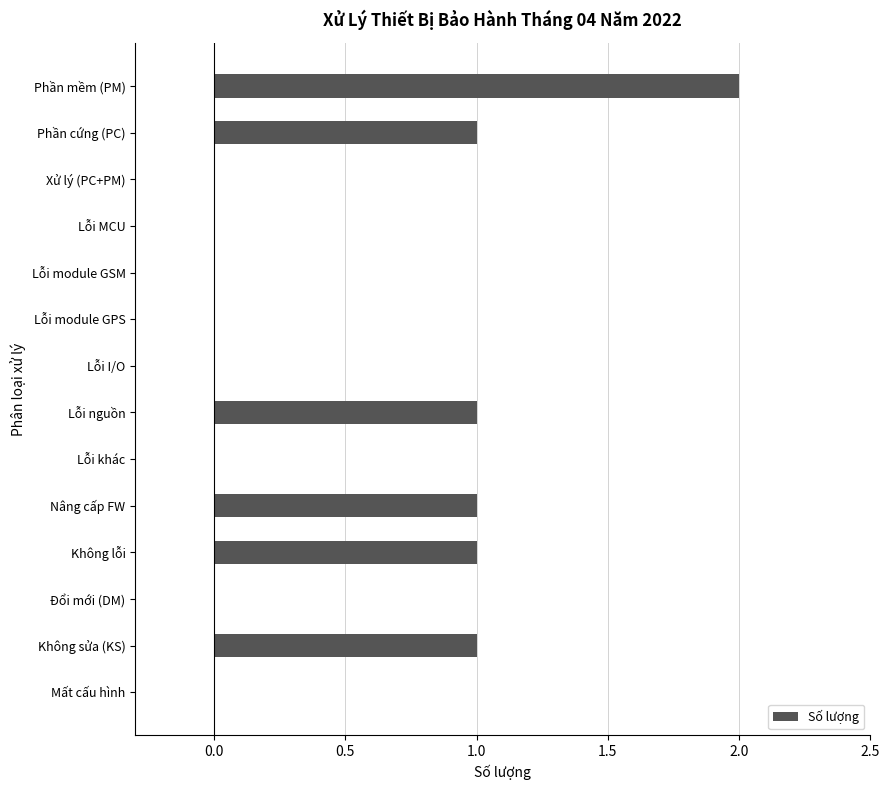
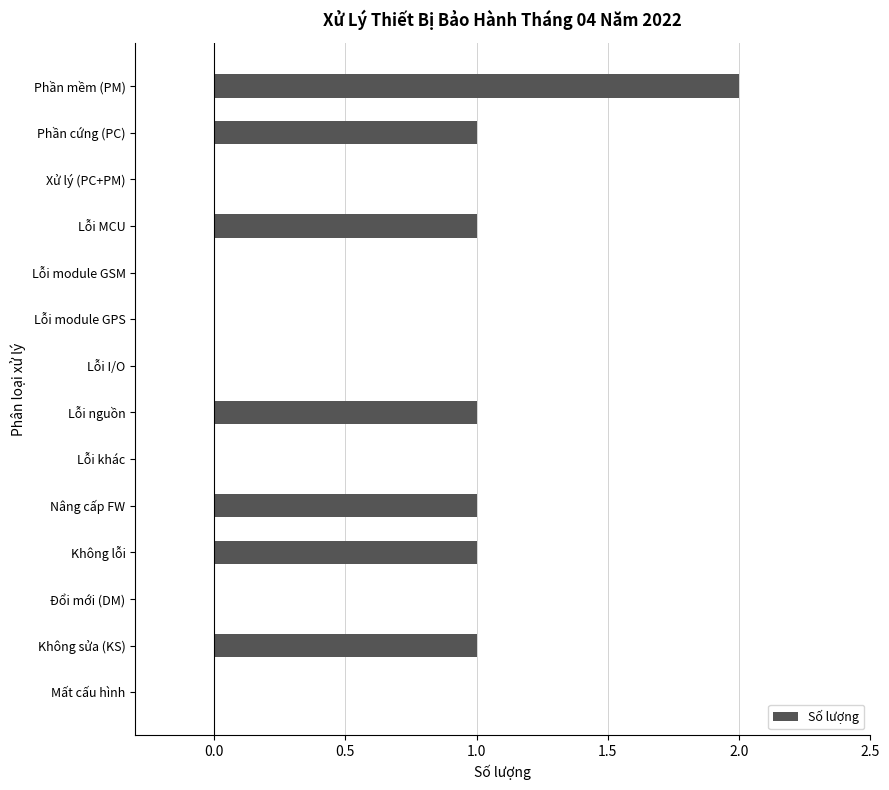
  {
    "Phần mềm (PM)": 2,
    "Phần cứng (PC)": 1,
    "Xử lý (PC+PM)": 0,
-   "Lỗi MCU": 0,
+   "Lỗi MCU": 1,
    "Lỗi module GSM": 0,
    "Lỗi module GPS": 0,
    "Lỗi I/O": 0,
    "Lỗi nguồn": 1,
    "Lỗi khác": 0,
    "Nâng cấp FW": 1,
    "Không lỗi": 1,
    "Đổi mới (DM)": 0,
    "Không sửa (KS)": 1,
    "Mất cấu hình": 0
  }
